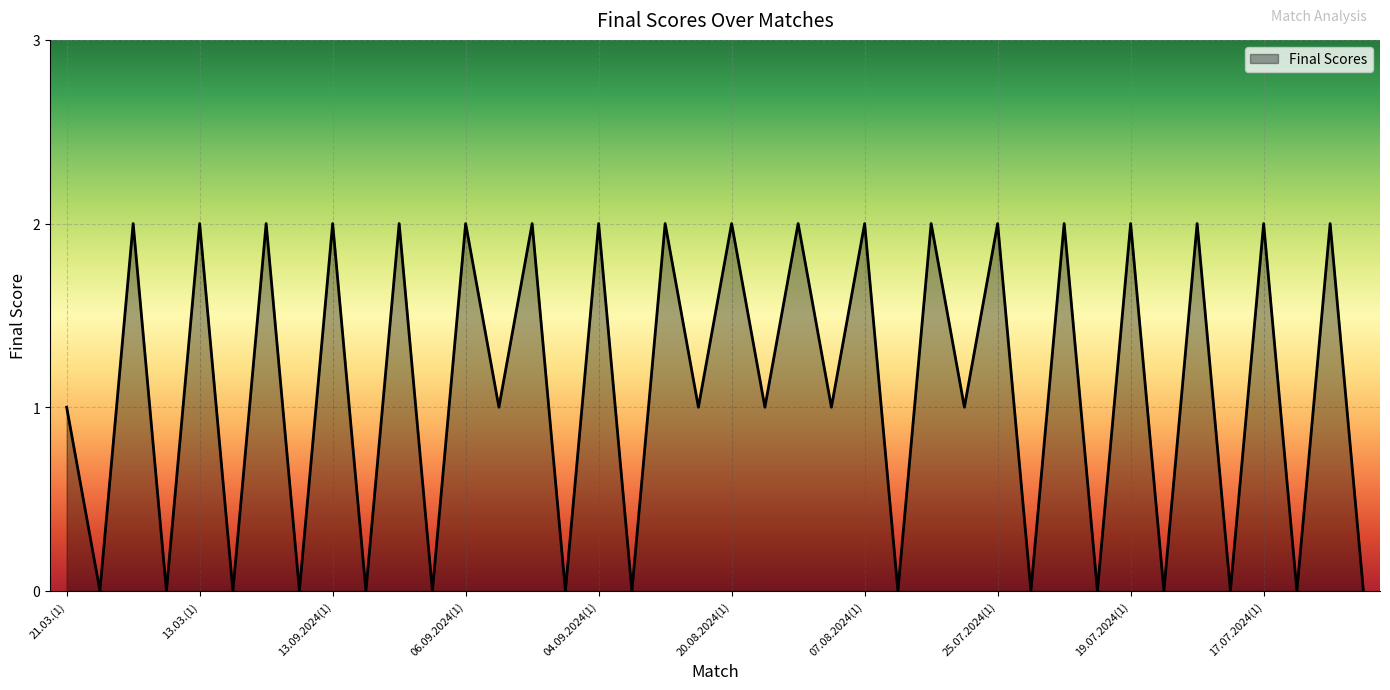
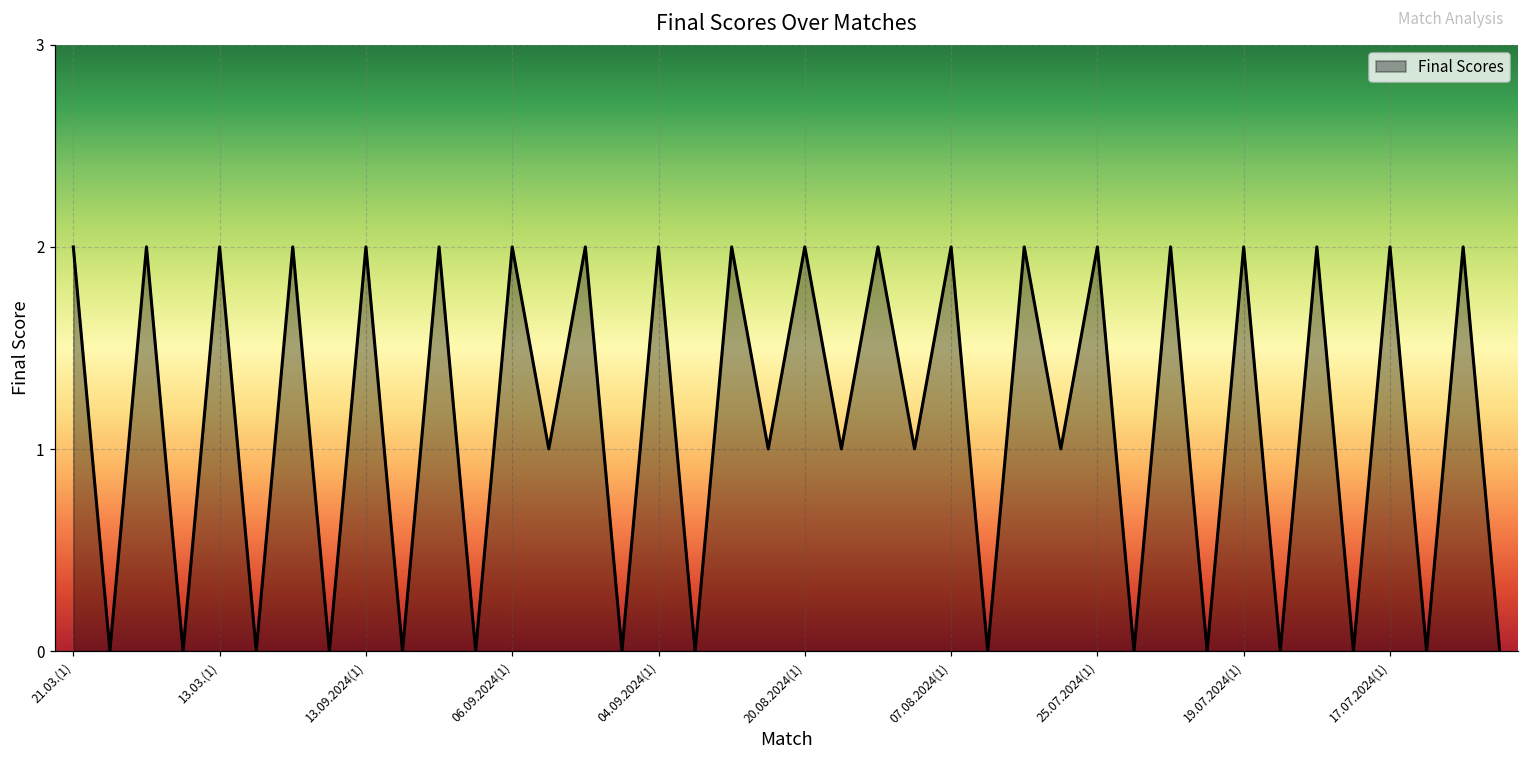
  {
-   "21.03.(1)": 1,
+   "21.03.(1)": 2,
    "13.03.(1)": 2,
    "13.09.2024(1)": 2,
    "06.09.2024(1)": 2,
    "04.09.2024(1)": 2,
    "20.08.2024(1)": 2,
    "07.08.2024(1)": 2,
    "25.07.2024(1)": 2,
    "19.07.2024(1)": 2,
    "17.07.2024(1)": 2
  }
